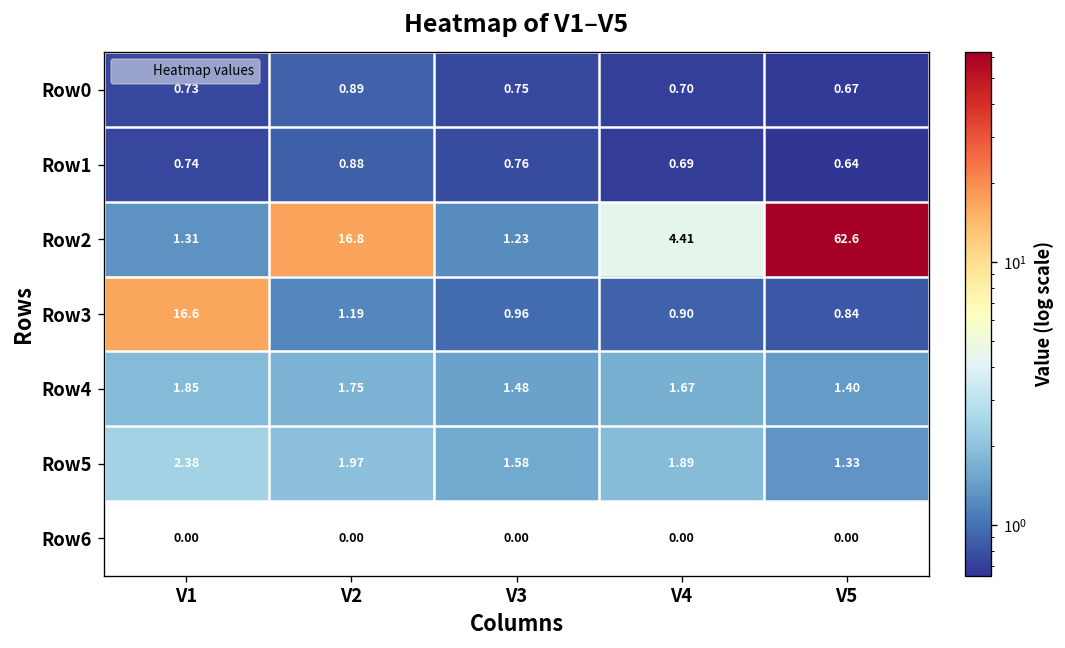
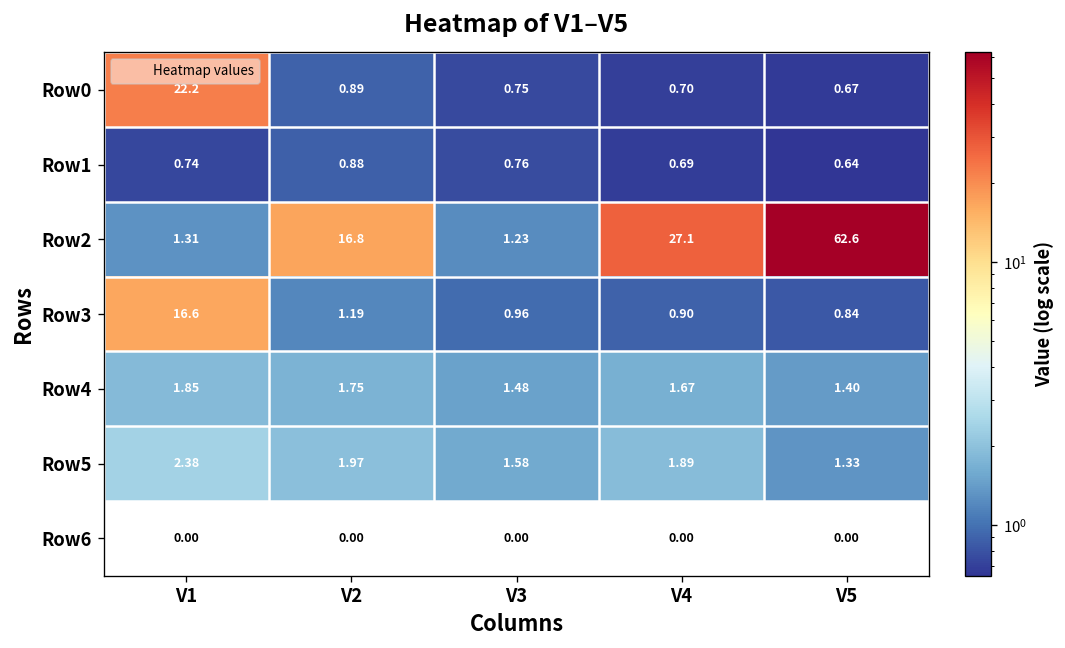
  {
    "Row0": {
-     "V1": 0.73,
+     "V1": 22.2,
      "V2": 0.89,
      "V3": 0.75,
      "V4": 0.70,
      "V5": 0.67
    },
    "Row1": {
      "V1": 0.74,
      "V2": 0.88,
      "V3": 0.76,
      "V4": 0.69,
      "V5": 0.64
    },
    "Row2": {
      "V1": 1.31,
      "V2": 16.8,
      "V3": 1.23,
-     "V4": 4.41,
+     "V4": 27.1,
      "V5": 62.6
    },
    "Row3": {
      "V1": 16.6,
      "V2": 1.19,
      "V3": 0.96,
      "V4": 0.90,
      "V5": 0.84
    },
    "Row4": {
      "V1": 1.85,
      "V2": 1.75,
      "V3": 1.48,
      "V4": 1.67,
      "V5": 1.40
    },
    "Row5": {
      "V1": 2.38,
      "V2": 1.97,
      "V3": 1.58,
      "V4": 1.89,
      "V5": 1.33
    }
  }
